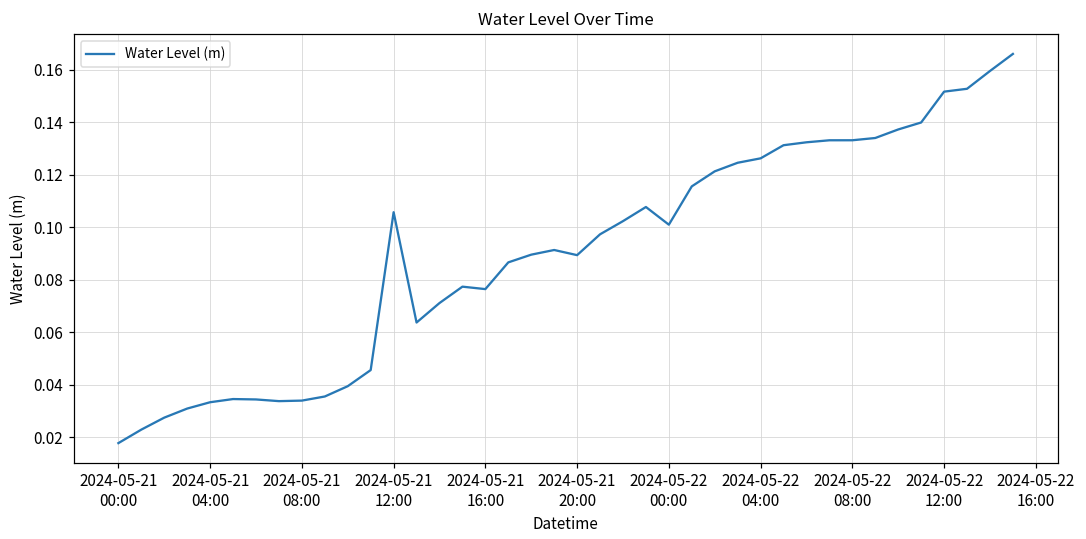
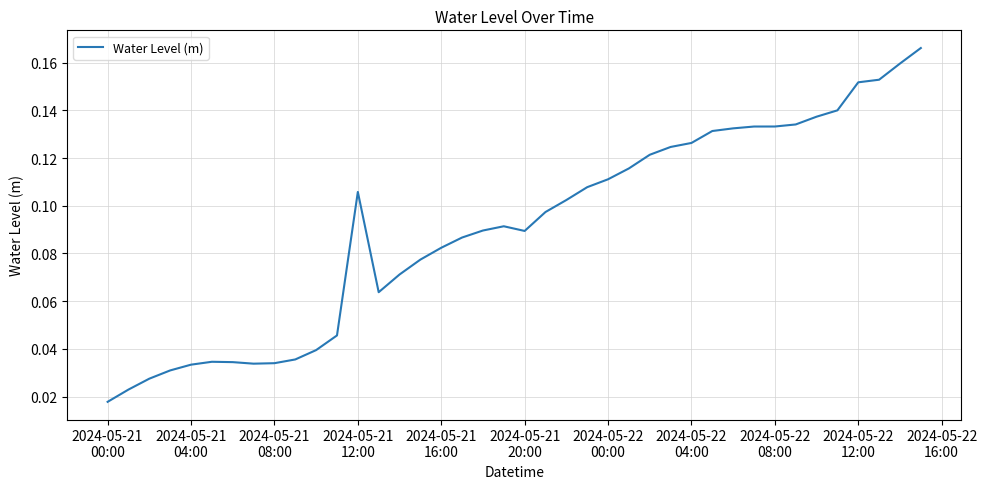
  {
    "2024-05-21 00:00": 0.018,
    "2024-05-21 04:00": 0.033,
    "2024-05-21 08:00": 0.034,
    "2024-05-21 12:00": 0.106,
-   "2024-05-21 16:00": 0.077,
+   "2024-05-21 16:00": 0.082,
    "2024-05-21 20:00": 0.089,
-   "2024-05-22 00:00": 0.101,
+   "2024-05-22 00:00": 0.111,
    "2024-05-22 04:00": 0.126,
    "2024-05-22 08:00": 0.133,
    "2024-05-22 12:00": 0.152
  }
